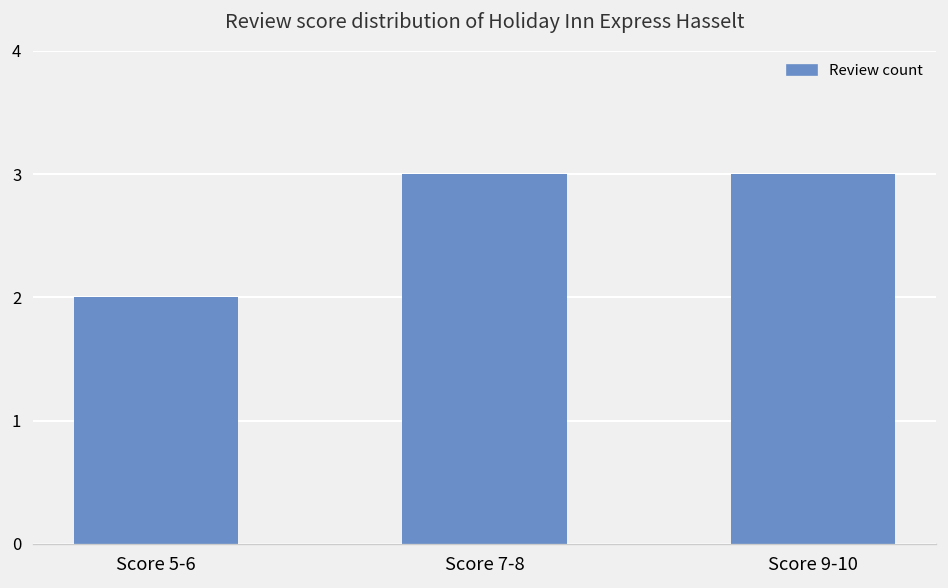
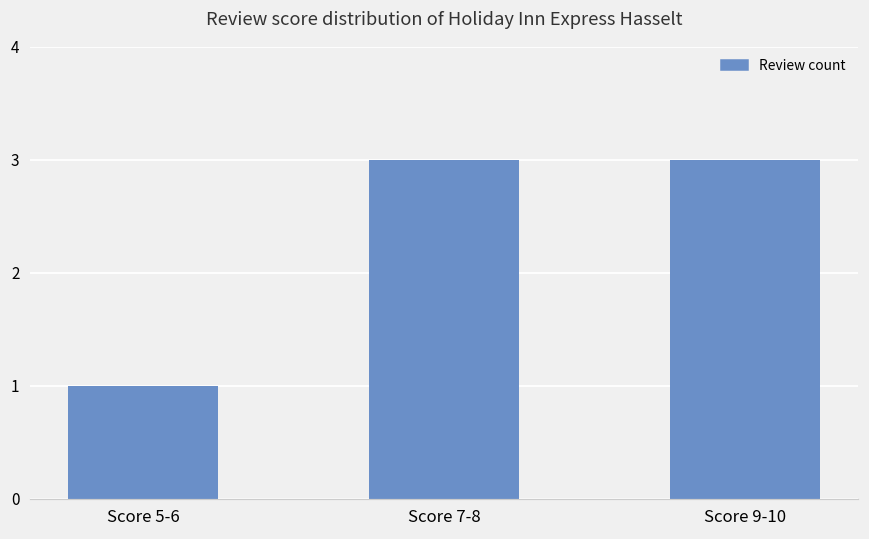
  {
-   "Score 5-6": 2,
+   "Score 5-6": 1,
    "Score 7-8": 3,
    "Score 9-10": 3
  }
